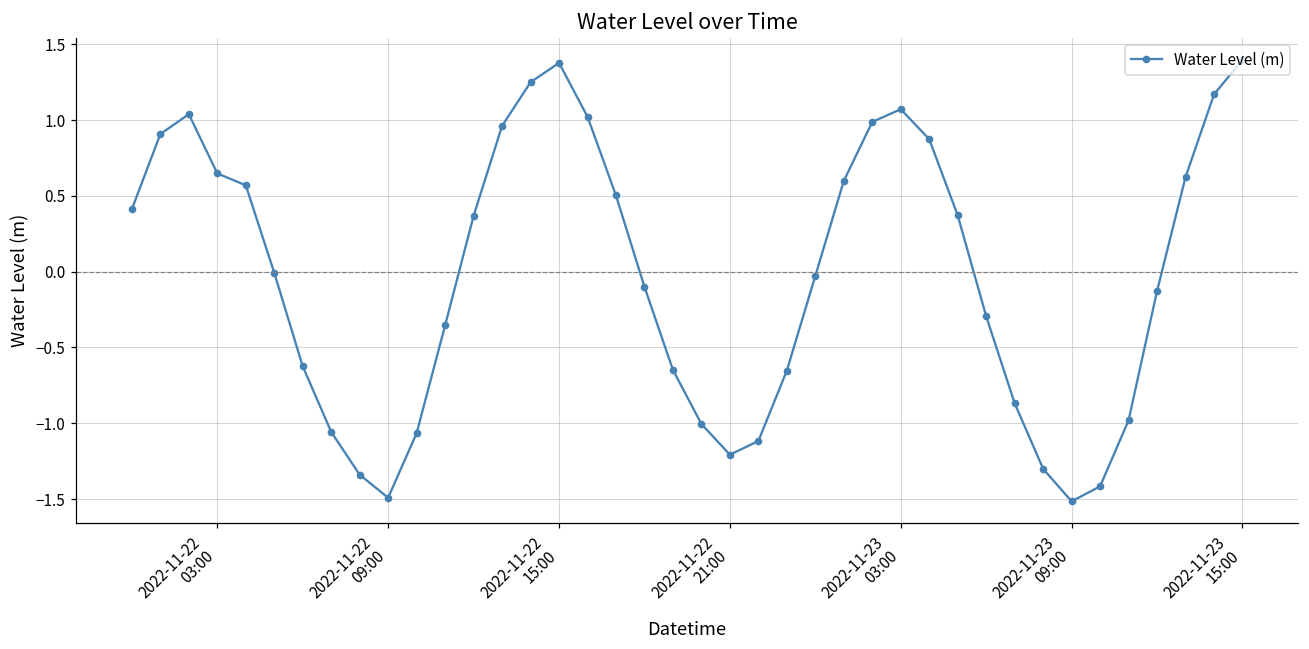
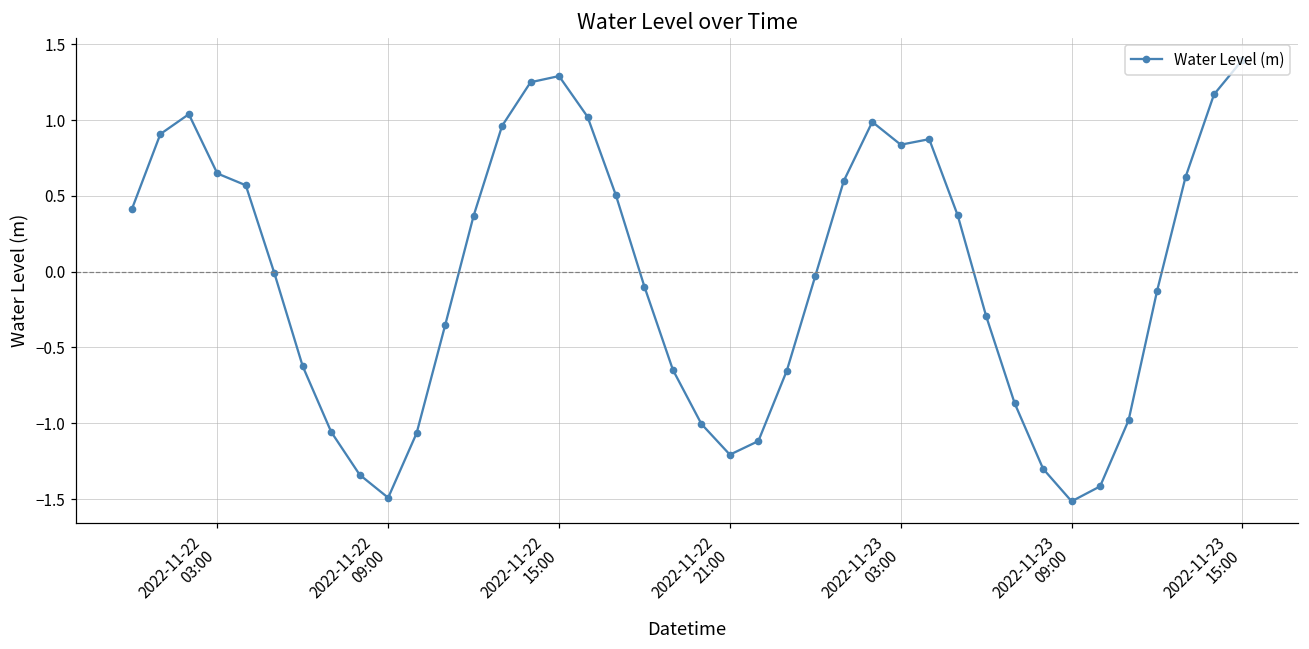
  {
    "2022-11-22 03:00": 0.65,
    "2022-11-22 09:00": -1.49,
-   "2022-11-22 15:00": 1.38,
+   "2022-11-22 15:00": 1.29,
    "2022-11-22 21:00": -1.21,
-   "2022-11-23 03:00": 1.07,
+   "2022-11-23 03:00": 0.84,
    "2022-11-23 09:00": -1.52
  }
